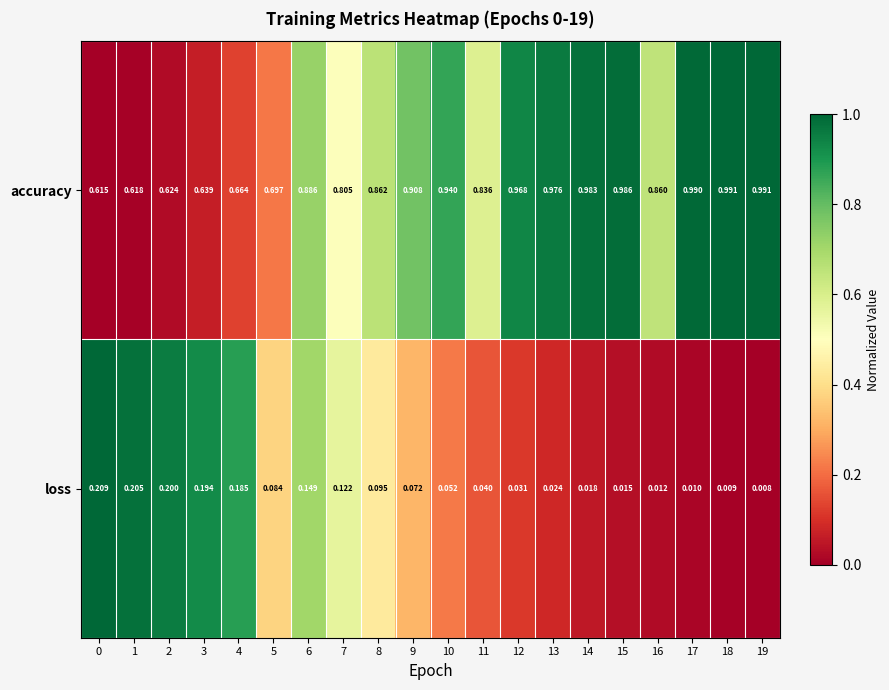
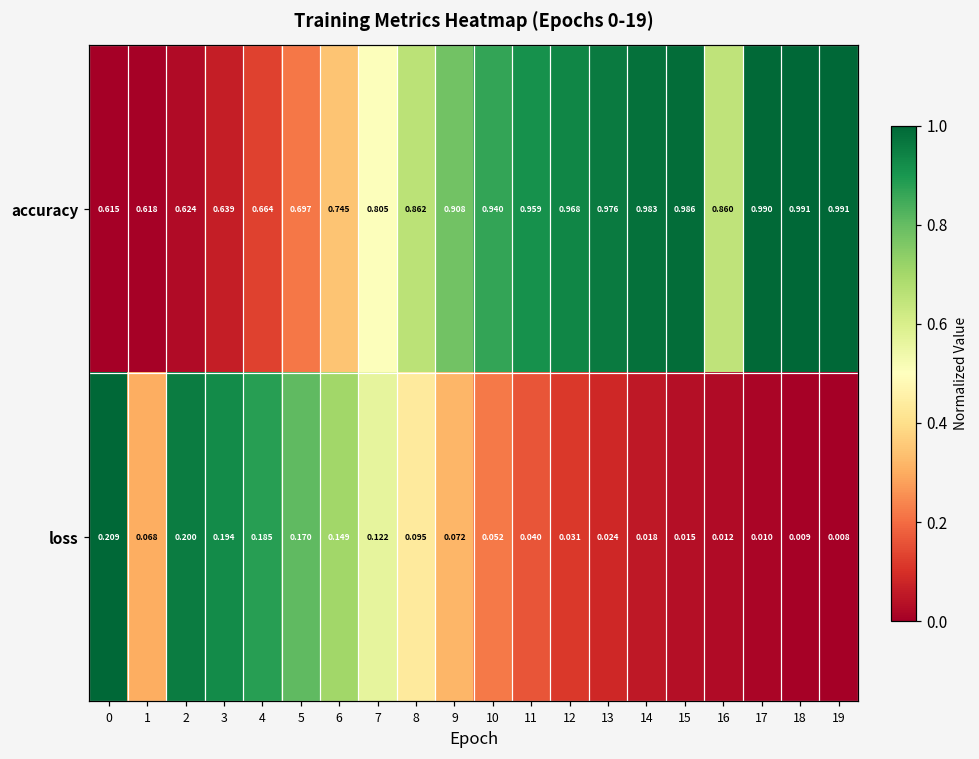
  {
    "accuracy": {
      "0": 0.615,
      "1": 0.618,
      "2": 0.624,
      "3": 0.639,
      "4": 0.664,
      "5": 0.697,
-     "6": 0.886,
+     "6": 0.745,
      "7": 0.805,
      "8": 0.862,
      "9": 0.908,
      "10": 0.940,
-     "11": 0.836,
+     "11": 0.959,
      "12": 0.968,
      "13": 0.976,
      "14": 0.983,
      "15": 0.986,
      "16": 0.860,
      "17": 0.990,
      "18": 0.991,
      "19": 0.991
    },
    "loss": {
      "0": 0.209,
-     "1": 0.205,
+     "1": 0.068,
      "2": 0.200,
      "3": 0.194,
      "4": 0.185,
-     "5": 0.084,
+     "5": 0.170,
      "6": 0.149,
      "7": 0.122,
      "8": 0.095,
      "9": 0.072,
      "10": 0.052,
      "11": 0.040,
      "12": 0.031,
      "13": 0.024,
      "14": 0.018,
      "15": 0.015,
      "16": 0.012,
      "17": 0.010,
      "18": 0.009,
      "19": 0.008
    }
  }
